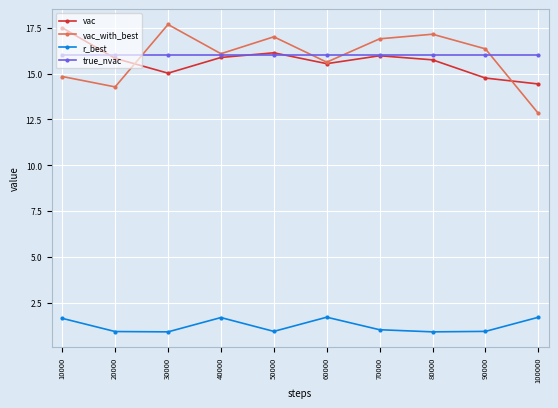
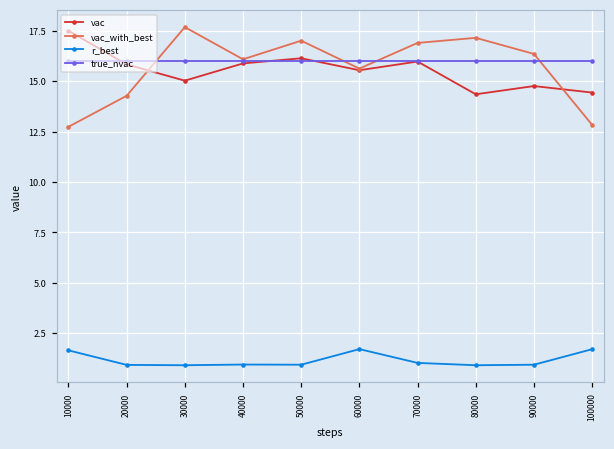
  {
    "vac": {
      "30000": 15.0,
-     "80000": 15.8,
+     "80000": 14.4,
      "90000": 14.8,
      "100000": 14.4
    },
    "vac_with_best": {
-     "10000": 14.8,
+     "10000": 12.7,
      "20000": 14.3,
      "30000": 17.7,
      "50000": 17.0,
      "70000": 16.9,
      "80000": 17.2,
      "90000": 16.4,
      "100000": 12.8
    },
    "r_best": {
      "10000": 1.6,
      "20000": 0.9,
      "30000": 0.9,
-     "40000": 1.7,
+     "40000": 0.9,
      "50000": 0.9,
      "60000": 1.7,
      "70000": 1.0,
      "80000": 0.9,
      "90000": 0.9,
      "100000": 1.7
    },
    "true_nvac": {
      "30000": 16.0,
      "60000": 16.0,
      "80000": 16.0,
      "90000": 16.0,
      "100000": 16.0
    }
  }
